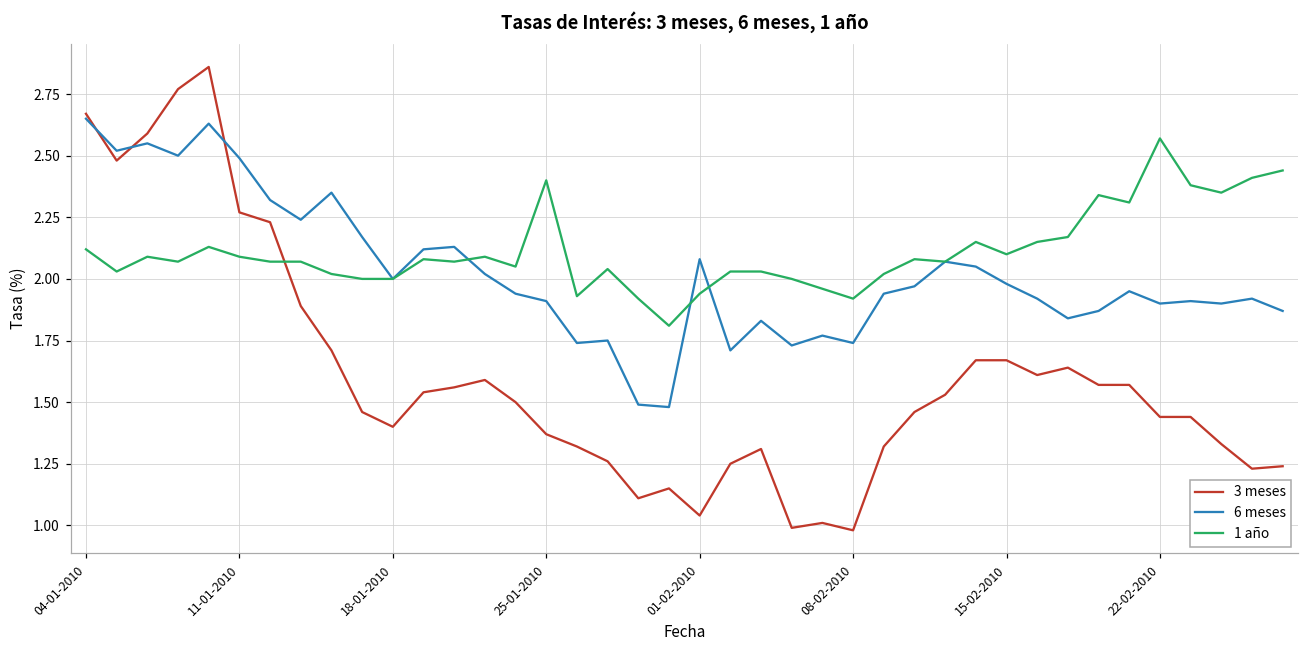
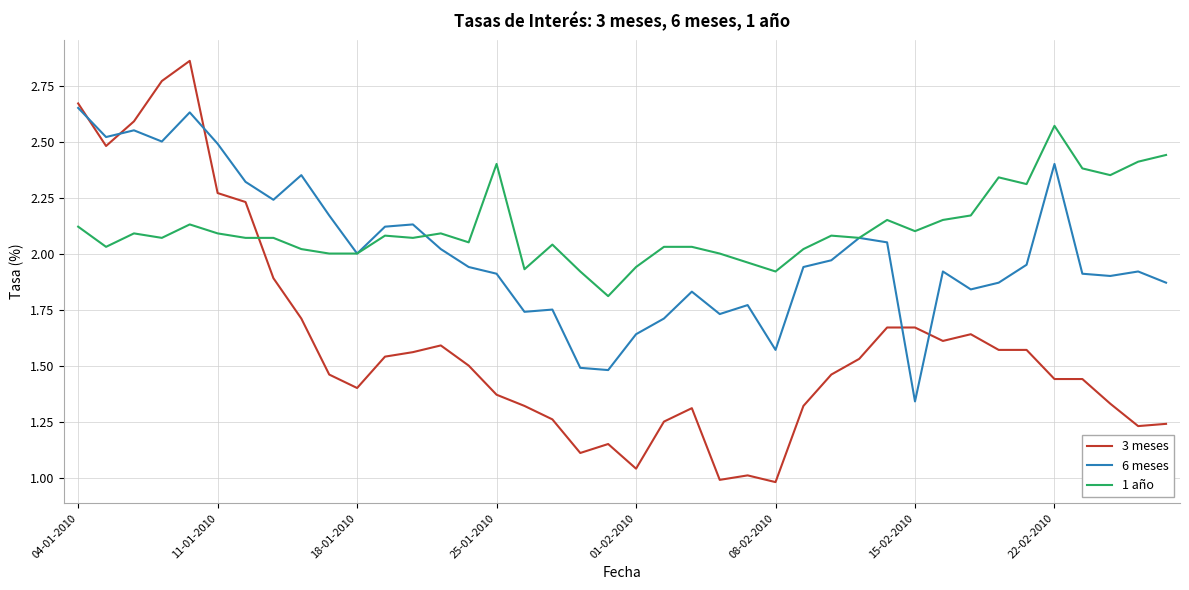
  {
    "3 meses": {
      "04-01-2010": 2.67,
      "11-01-2010": 2.27,
      "18-01-2010": 1.40,
      "25-01-2010": 1.37,
      "01-02-2010": 1.04,
      "08-02-2010": 0.98,
      "15-02-2010": 1.67,
      "22-02-2010": 1.44
    },
    "6 meses": {
      "04-01-2010": 2.65,
      "11-01-2010": 2.49,
      "25-01-2010": 1.91,
-     "01-02-2010": 2.08,
-     "08-02-2010": 1.74,
-     "15-02-2010": 1.98,
-     "22-02-2010": 1.9
+     "01-02-2010": 1.64,
+     "08-02-2010": 1.57,
+     "15-02-2010": 1.34,
+     "22-02-2010": 2.4
    },
    "1 año": {
      "04-01-2010": 2.12,
      "11-01-2010": 2.09,
      "25-01-2010": 2.40,
      "01-02-2010": 1.94,
      "08-02-2010": 1.92,
      "15-02-2010": 2.10,
      "22-02-2010": 2.57
    }
  }
